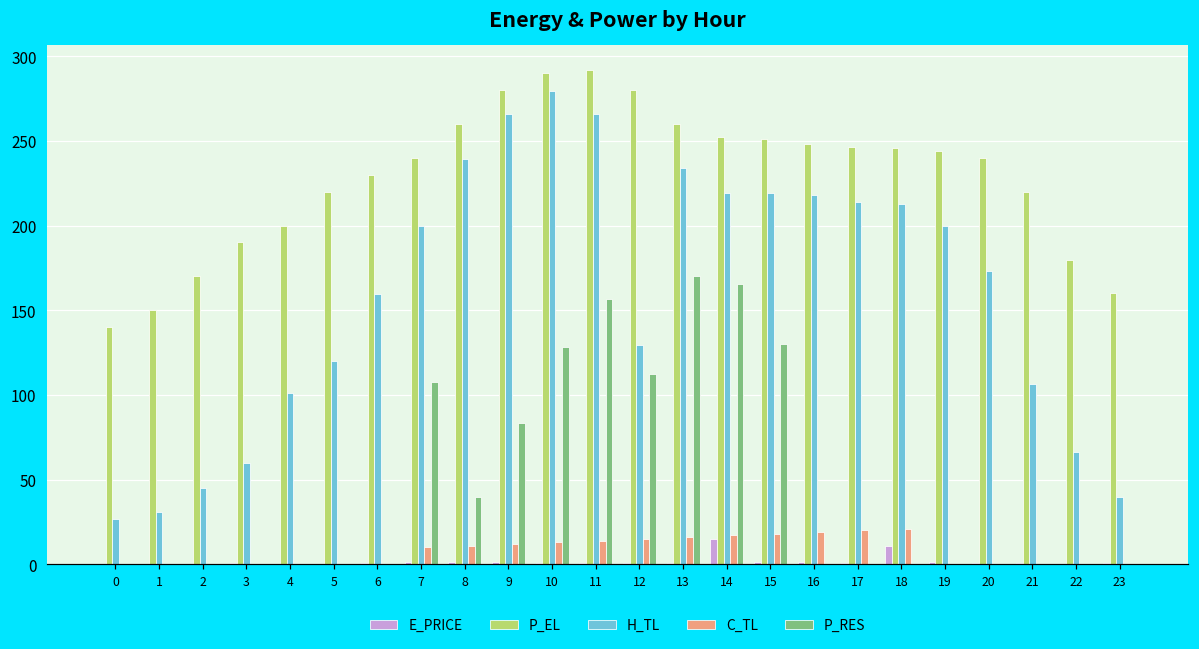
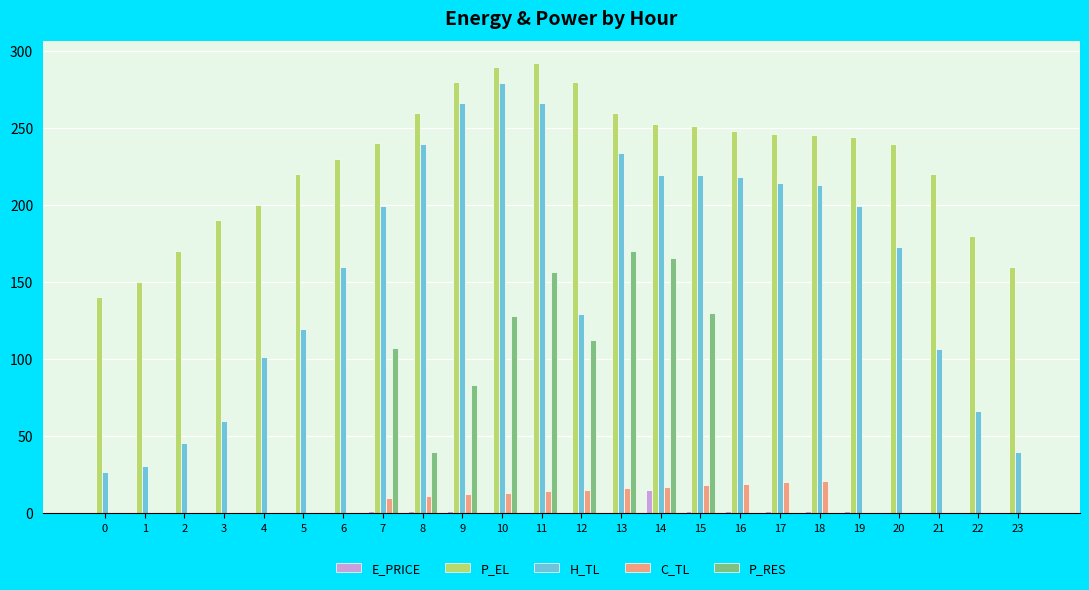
  {
    "E_PRICE": {
      "14": 15,
-     "18": 11
+     "18": 1
    },
    "P_EL": {
      "0": 140,
      "1": 150,
      "2": 170,
      "3": 190,
      "4": 200,
      "5": 220,
      "6": 230,
      "7": 240,
      "8": 260,
      "9": 280,
      "10": 290,
      "11": 292,
      "12": 280,
      "13": 260,
      "14": 252,
      "15": 251,
      "16": 248,
      "17": 246,
      "18": 246,
      "19": 244,
      "20": 240,
      "21": 220,
      "22": 180,
      "23": 160
    },
    "H_TL": {
      "0": 27,
      "1": 31,
      "2": 45,
      "3": 60,
      "4": 101,
      "5": 120,
      "6": 160,
      "7": 200,
      "8": 239,
      "9": 266,
      "10": 279,
      "11": 266,
      "12": 129,
      "13": 234,
      "14": 220,
      "15": 219,
      "16": 218,
      "17": 214,
      "18": 213,
      "19": 200,
      "20": 173,
      "21": 106,
      "22": 66,
      "23": 40
    },
    "C_TL": {
      "0": 0,
      "1": 0,
      "2": 0,
      "3": 0,
      "4": 0,
      "5": 0,
      "6": 0,
      "7": 10,
      "8": 11,
      "9": 12,
      "10": 13,
      "11": 14,
      "12": 15,
      "13": 16,
      "14": 17,
      "15": 18,
      "16": 19,
      "17": 20,
      "18": 21,
      "19": 0,
      "20": 0,
      "21": 0,
      "22": 0,
      "23": 0
    },
    "P_RES": {
      "0": 0,
      "1": 0,
      "2": 0,
      "3": 0,
      "4": 0,
      "5": 0,
      "6": 0,
      "7": 107,
      "8": 40,
      "9": 83,
      "10": 128,
      "11": 157,
      "12": 112,
      "13": 170,
      "14": 166,
      "15": 130,
      "16": 0,
      "17": 0,
      "18": 0,
      "19": 0,
      "20": 0,
      "21": 0,
      "22": 0,
      "23": 0
    }
  }
